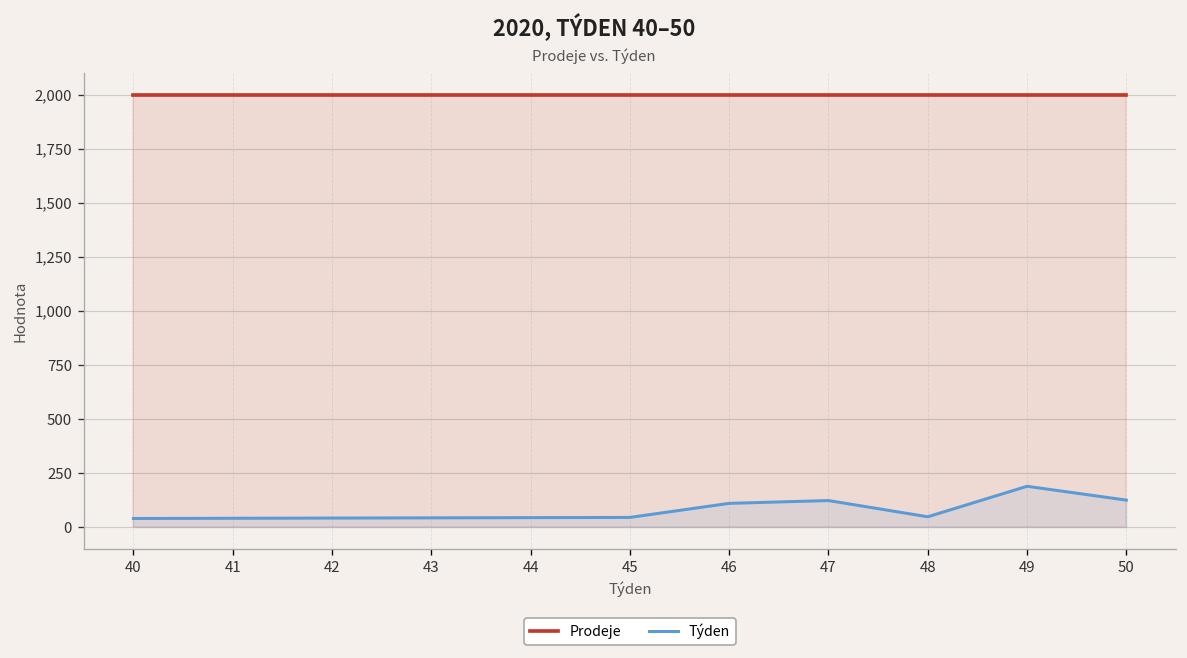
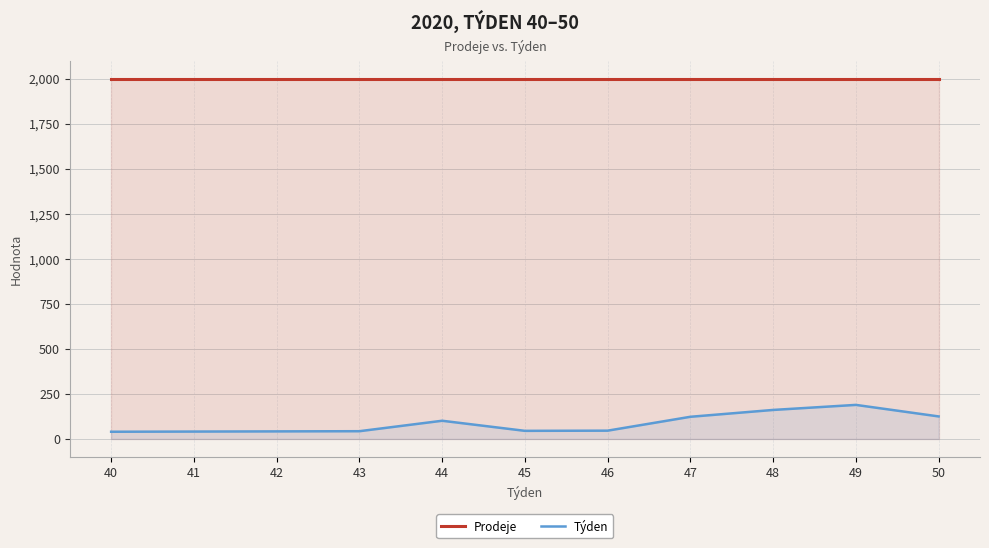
  {
    "Prodeje": {
      "40": "2,000",
      "41": "2,000",
      "42": "2,000",
      "43": "2,000",
      "44": "2,000",
      "45": "2,000",
      "46": "2,000",
      "47": "2,000",
      "48": "2,000",
      "49": "2,000",
      "50": "2,000"
    },
    "Týden": {
      "40": "40",
      "41": "40",
      "42": "40",
      "43": "40",
-     "44": "40",
+     "44": "100",
      "45": "50",
-     "46": "110",
+     "46": "50",
      "47": "120",
-     "48": "50",
+     "48": "160",
      "49": "190",
      "50": "130"
    }
  }
